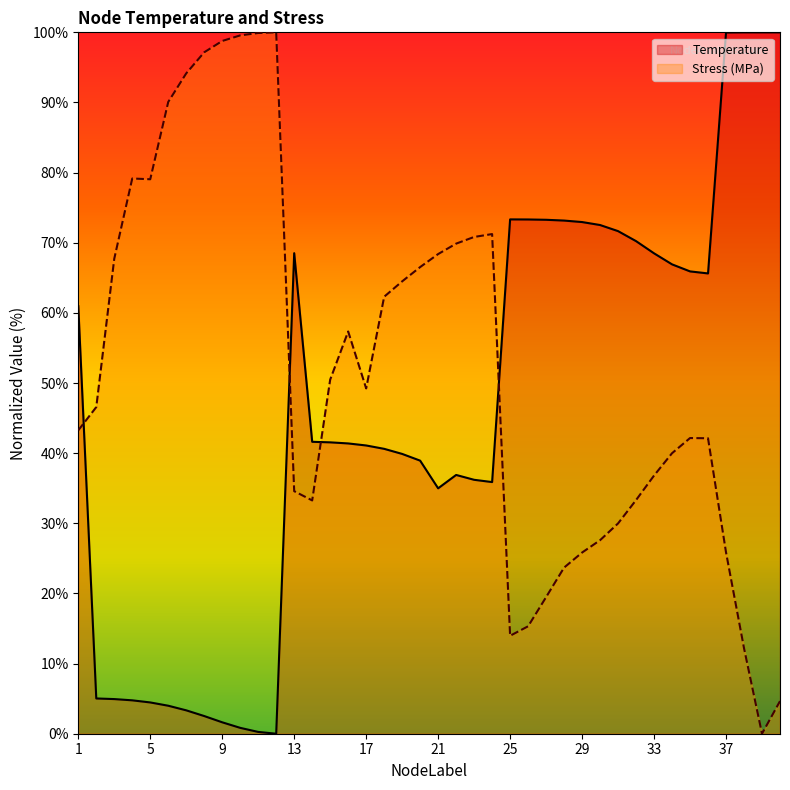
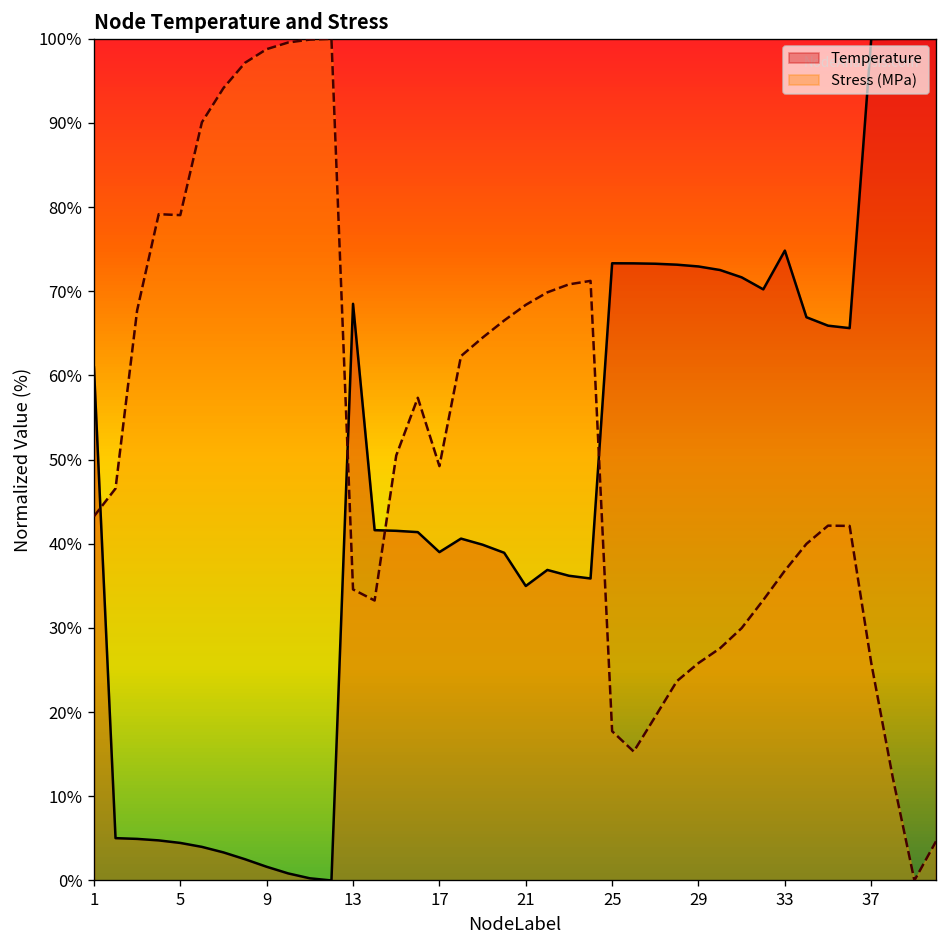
  {
    "Temperature": {
      "1": "61%",
      "5": "4%",
      "9": "2%",
      "13": "69%",
-     "17": "41%",
+     "17": "39%",
      "21": "35%",
      "25": "73%",
      "29": "73%",
-     "33": "68%",
+     "33": "75%",
      "37": "100%"
    },
    "Stress (MPa)": {
      "1": "43%",
      "5": "79%",
      "9": "99%",
      "13": "35%",
      "17": "49%",
      "21": "68%",
-     "25": "14%",
+     "25": "18%",
      "29": "26%",
      "33": "37%",
      "37": "26%"
    }
  }
